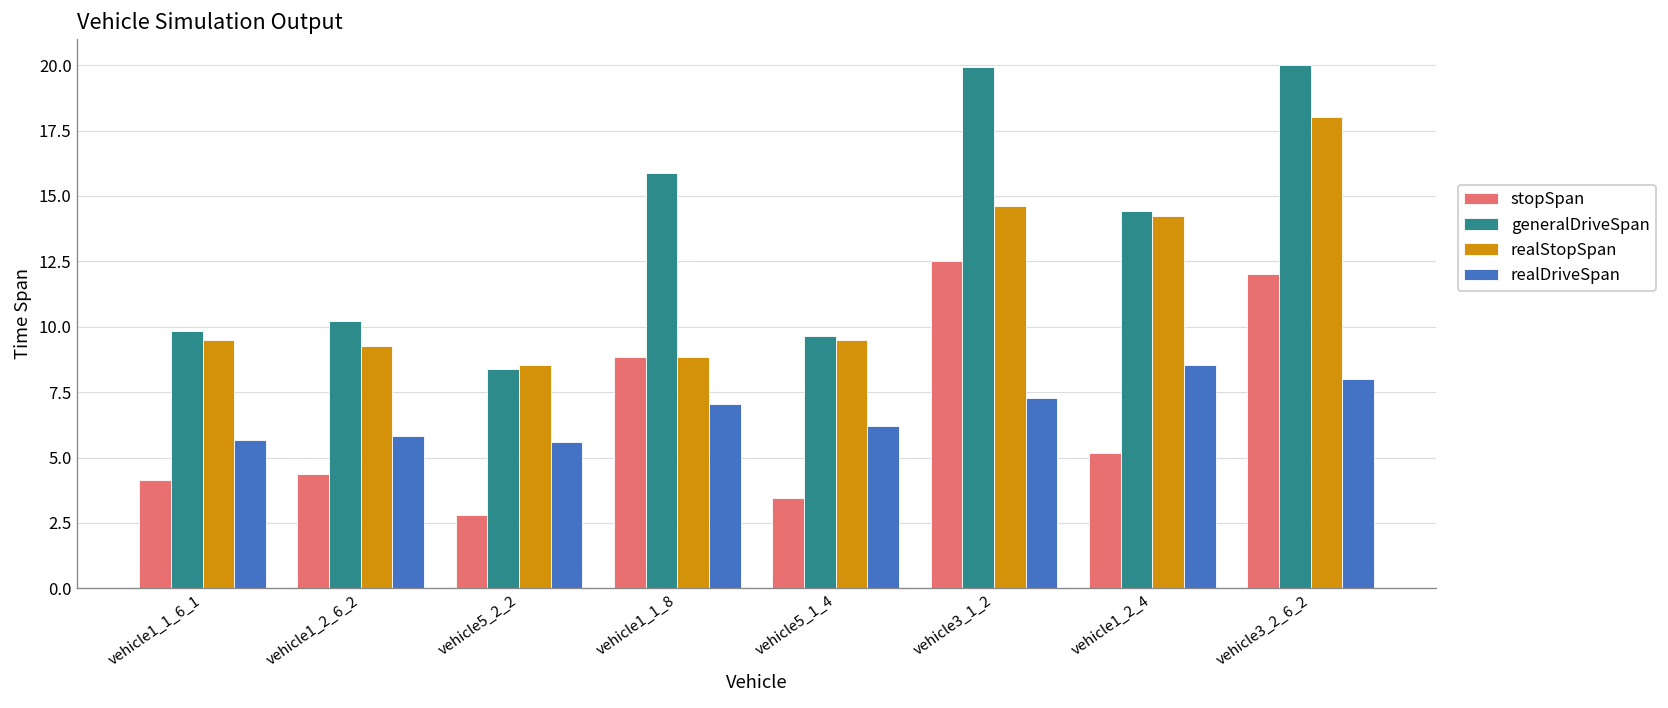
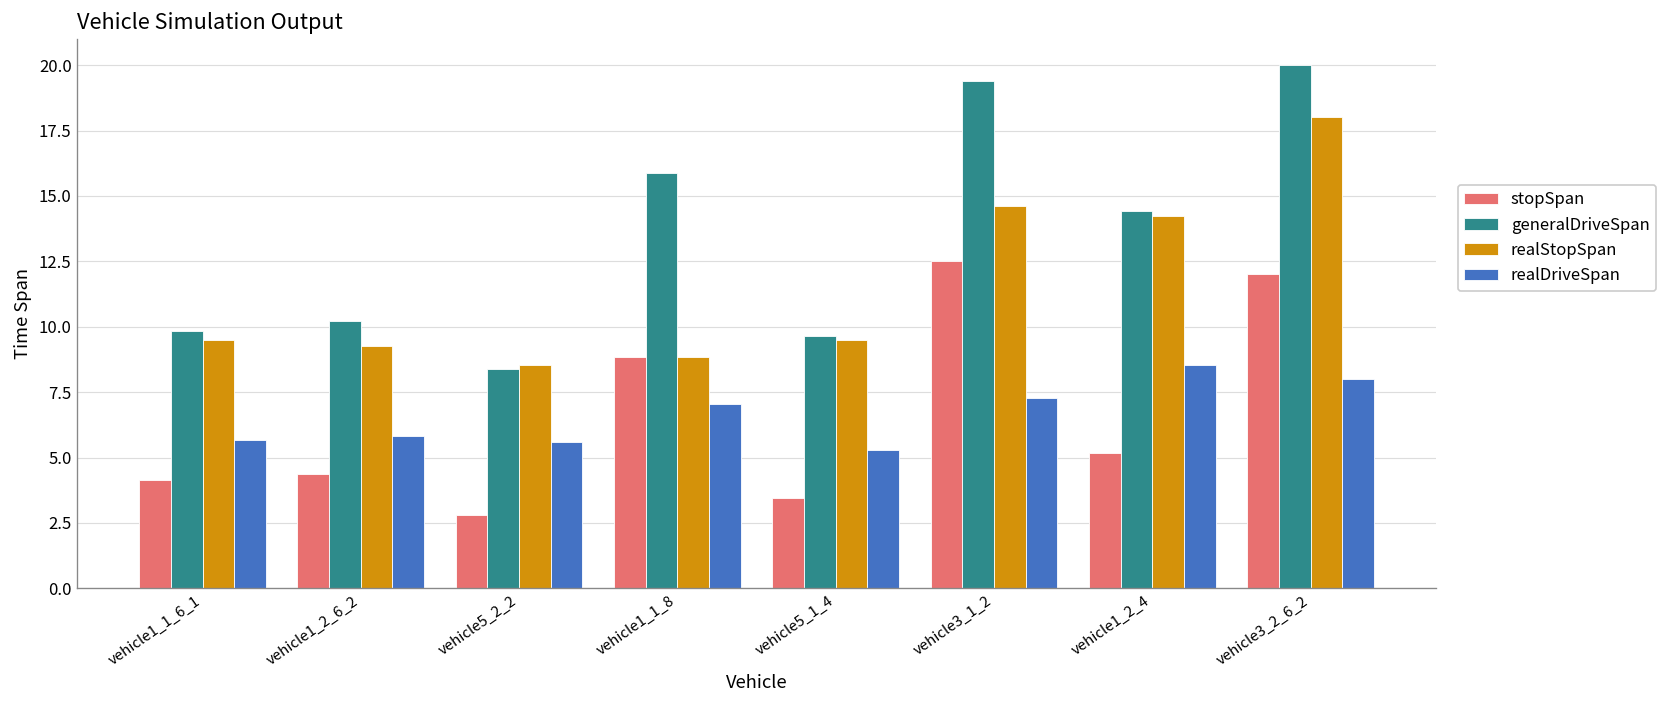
  {
    "stopSpan": {
      "vehicle1_1_6_1": 4.1,
      "vehicle1_2_6_2": 4.4,
      "vehicle5_2_2": 2.8,
      "vehicle1_1_8": 8.8,
      "vehicle5_1_4": 3.5,
      "vehicle3_1_2": 12.5,
      "vehicle1_2_4": 5.2,
      "vehicle3_2_6_2": 12.0
    },
    "generalDriveSpan": {
      "vehicle1_1_6_1": 9.8,
      "vehicle1_2_6_2": 10.2,
      "vehicle5_2_2": 8.4,
      "vehicle1_1_8": 15.9,
      "vehicle5_1_4": 9.7,
-     "vehicle3_1_2": 20.0,
+     "vehicle3_1_2": 19.4,
      "vehicle1_2_4": 14.4,
      "vehicle3_2_6_2": 20.0
    },
    "realStopSpan": {
      "vehicle1_1_6_1": 9.5,
      "vehicle1_2_6_2": 9.3,
      "vehicle5_2_2": 8.6,
      "vehicle1_1_8": 8.8,
      "vehicle5_1_4": 9.5,
      "vehicle3_1_2": 14.6,
      "vehicle1_2_4": 14.2,
      "vehicle3_2_6_2": 18.0
    },
    "realDriveSpan": {
      "vehicle1_1_6_1": 5.7,
      "vehicle1_2_6_2": 5.8,
      "vehicle5_2_2": 5.6,
      "vehicle1_1_8": 7.1,
-     "vehicle5_1_4": 6.2,
+     "vehicle5_1_4": 5.3,
      "vehicle3_1_2": 7.3,
      "vehicle1_2_4": 8.6,
      "vehicle3_2_6_2": 8.0
    }
  }
